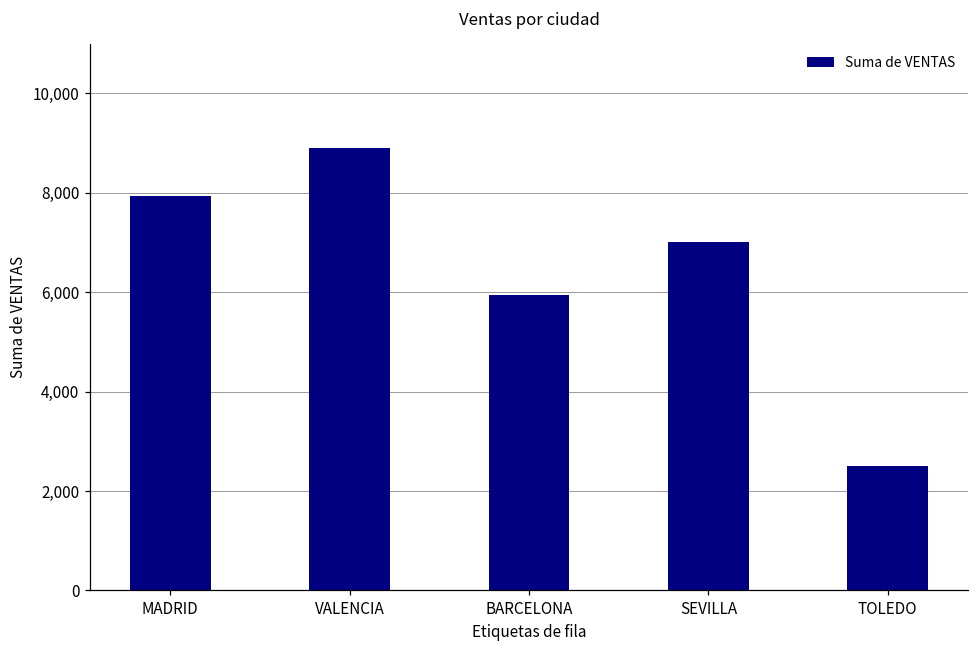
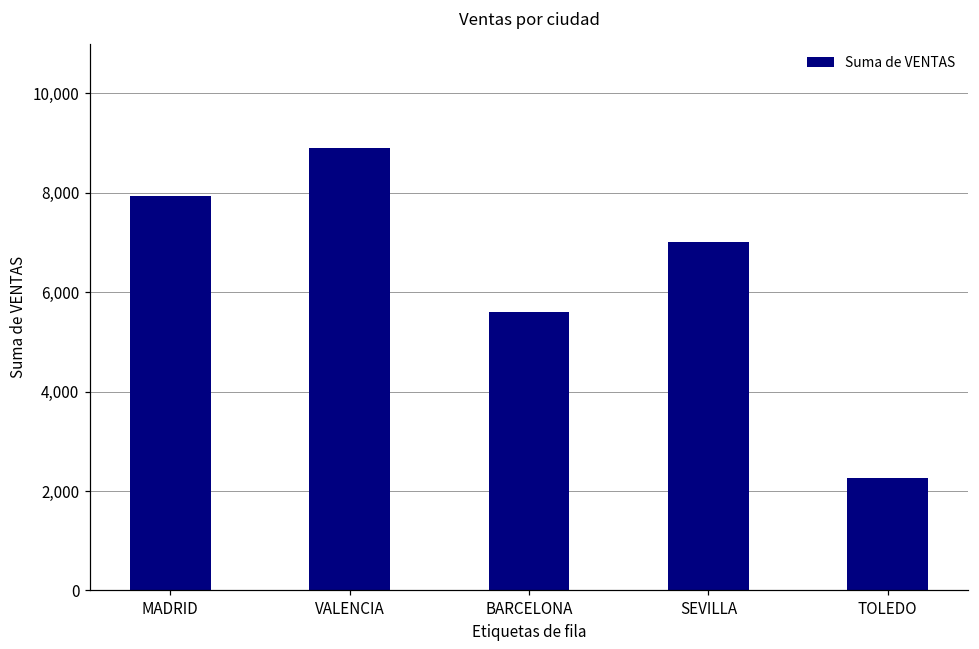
  {
    "MADRID": "7,900",
    "VALENCIA": "8,900",
-   "BARCELONA": "5,900",
+   "BARCELONA": "5,600",
    "SEVILLA": "7,000",
-   "TOLEDO": "2,500"
+   "TOLEDO": "2,300"
  }
